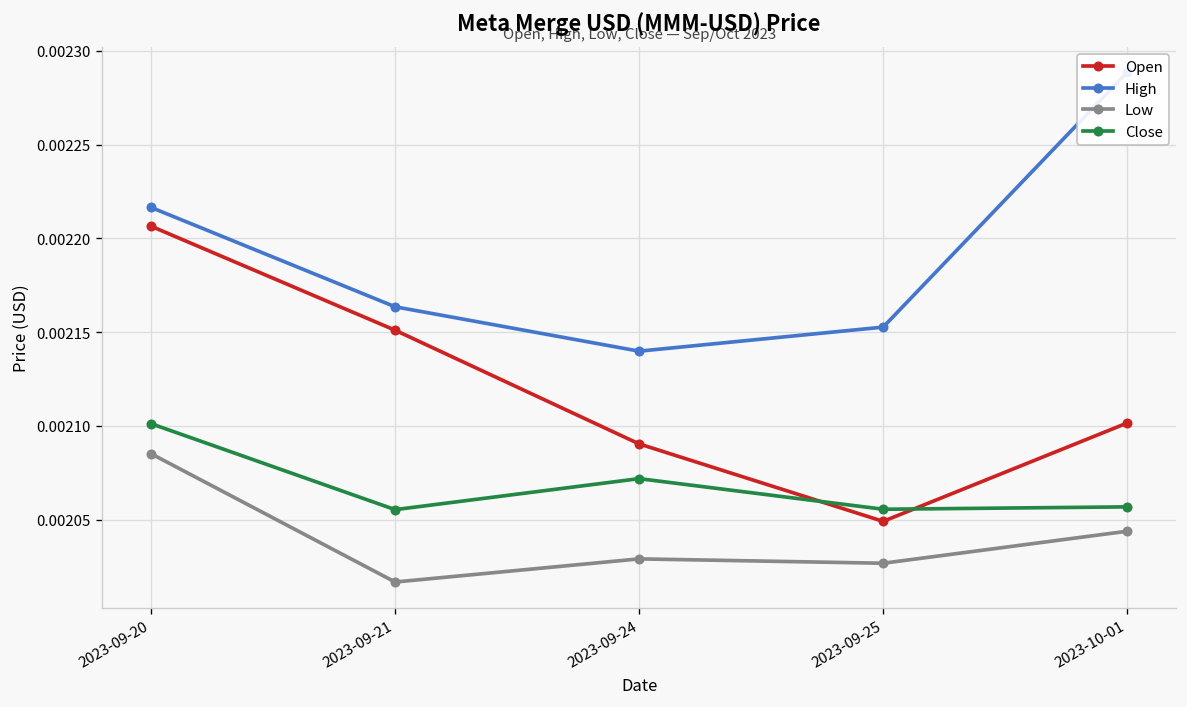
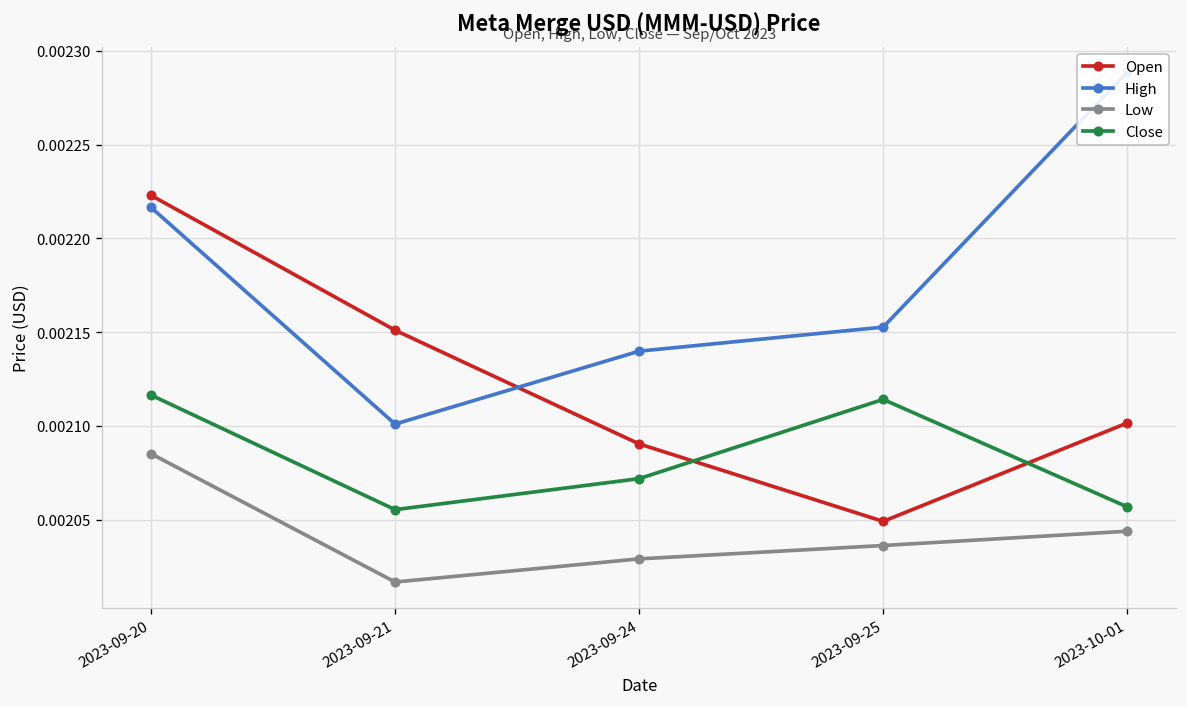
  {
    "Open": {
-     "2023-09-20": 0.002206,
+     "2023-09-20": 0.002223,
      "2023-09-21": 0.002151,
      "2023-09-24": 0.002090,
      "2023-09-25": 0.002049,
      "2023-10-01": 0.002102
    },
    "High": {
      "2023-09-20": 0.002217,
-     "2023-09-21": 0.002164,
+     "2023-09-21": 0.002101,
      "2023-09-24": 0.002140,
      "2023-09-25": 0.002153
    },
    "Low": {
      "2023-09-20": 0.002085,
      "2023-09-21": 0.002017,
      "2023-09-24": 0.002029,
-     "2023-09-25": 0.002027,
+     "2023-09-25": 0.002036,
      "2023-10-01": 0.002044
    },
    "Close": {
-     "2023-09-20": 0.002101,
+     "2023-09-20": 0.002116,
      "2023-09-21": 0.002055,
      "2023-09-24": 0.002072,
-     "2023-09-25": 0.002056,
+     "2023-09-25": 0.002114,
      "2023-10-01": 0.002057
    }
  }
